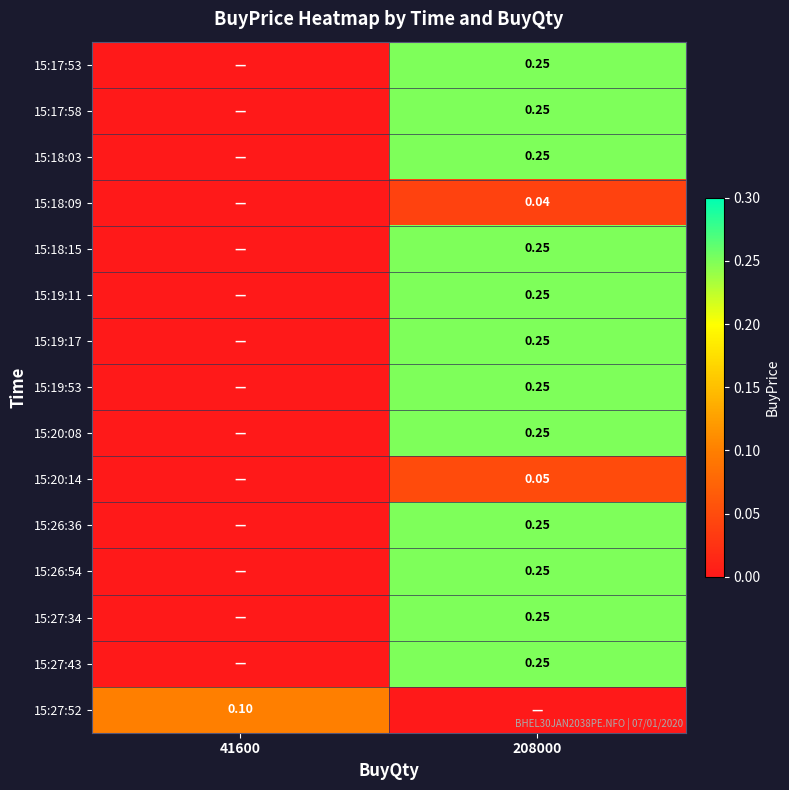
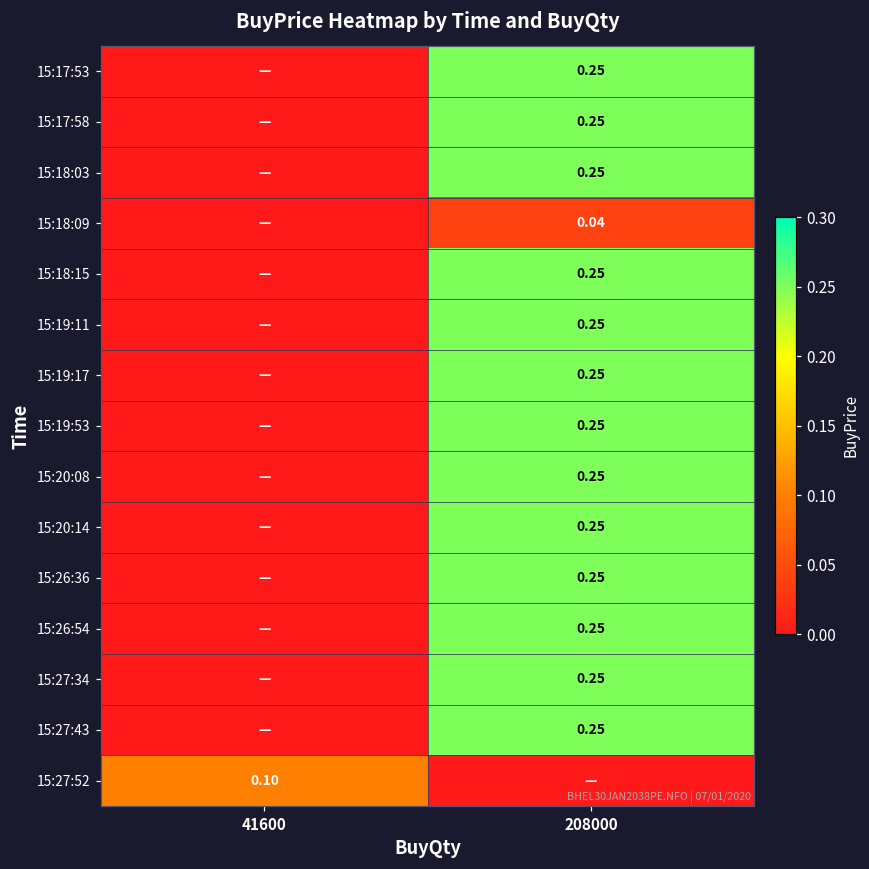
  {
    "15:17:53": {
      "208000": 0.25
    },
    "15:17:58": {
      "208000": 0.25
    },
    "15:18:03": {
      "208000": 0.25
    },
    "15:18:09": {
      "208000": 0.04
    },
    "15:18:15": {
      "208000": 0.25
    },
    "15:19:11": {
      "208000": 0.25
    },
    "15:19:17": {
      "208000": 0.25
    },
    "15:19:53": {
      "208000": 0.25
    },
    "15:20:08": {
      "208000": 0.25
    },
    "15:20:14": {
-     "208000": 0.05
+     "208000": 0.25
    },
    "15:26:36": {
      "208000": 0.25
    },
    "15:26:54": {
      "208000": 0.25
    },
    "15:27:34": {
      "208000": 0.25
    },
    "15:27:43": {
      "208000": 0.25
    },
    "15:27:52": {
      "41600": 0.10
    }
  }
